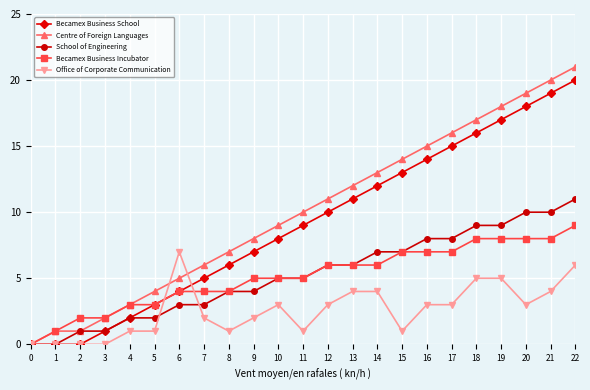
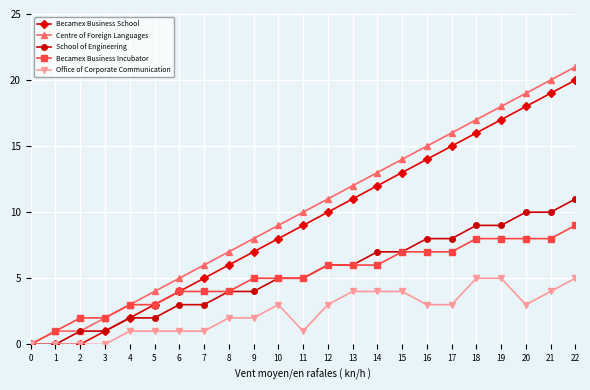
  {
    "Office of Corporate Communication": {
      "3": 0,
      "4": 1,
      "5": 1,
-     "6": 7,
-     "7": 2,
-     "8": 1,
+     "6": 1,
+     "7": 1,
+     "8": 2,
      "9": 2,
      "10": 3,
      "11": 1,
      "12": 3,
      "13": 4,
      "14": 4,
-     "15": 1,
+     "15": 4,
      "16": 3,
      "17": 3,
      "18": 5,
      "19": 5,
      "20": 3,
      "21": 4,
-     "22": 6
+     "22": 5
    }
  }
